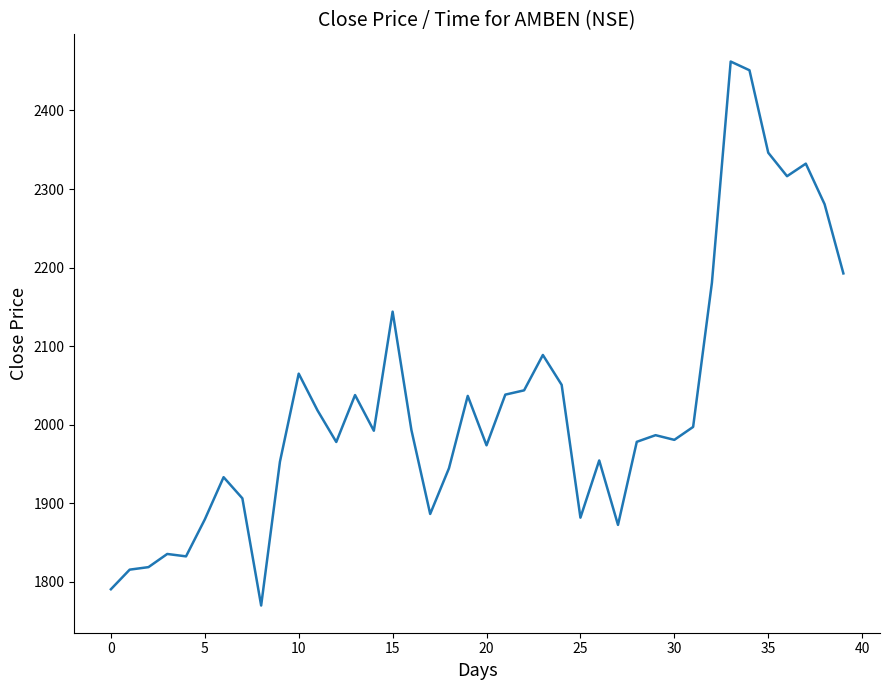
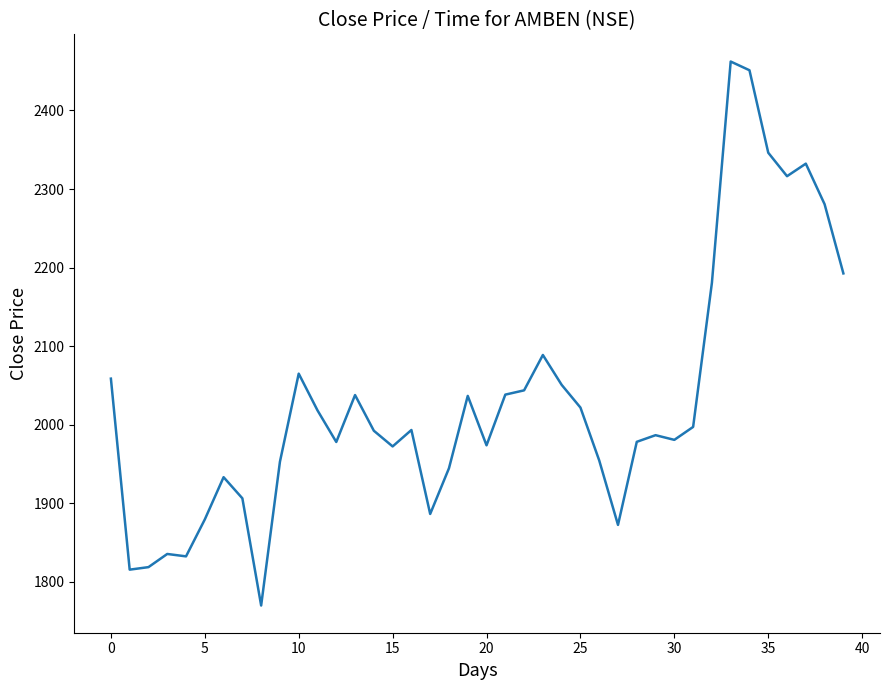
  {
-   "0": 1790,
+   "0": 2060,
    "5": 1880,
    "10": 2070,
-   "15": 2140,
+   "15": 1970,
    "20": 1970,
-   "25": 1880,
+   "25": 2020,
    "30": 1980,
    "35": 2350
  }
